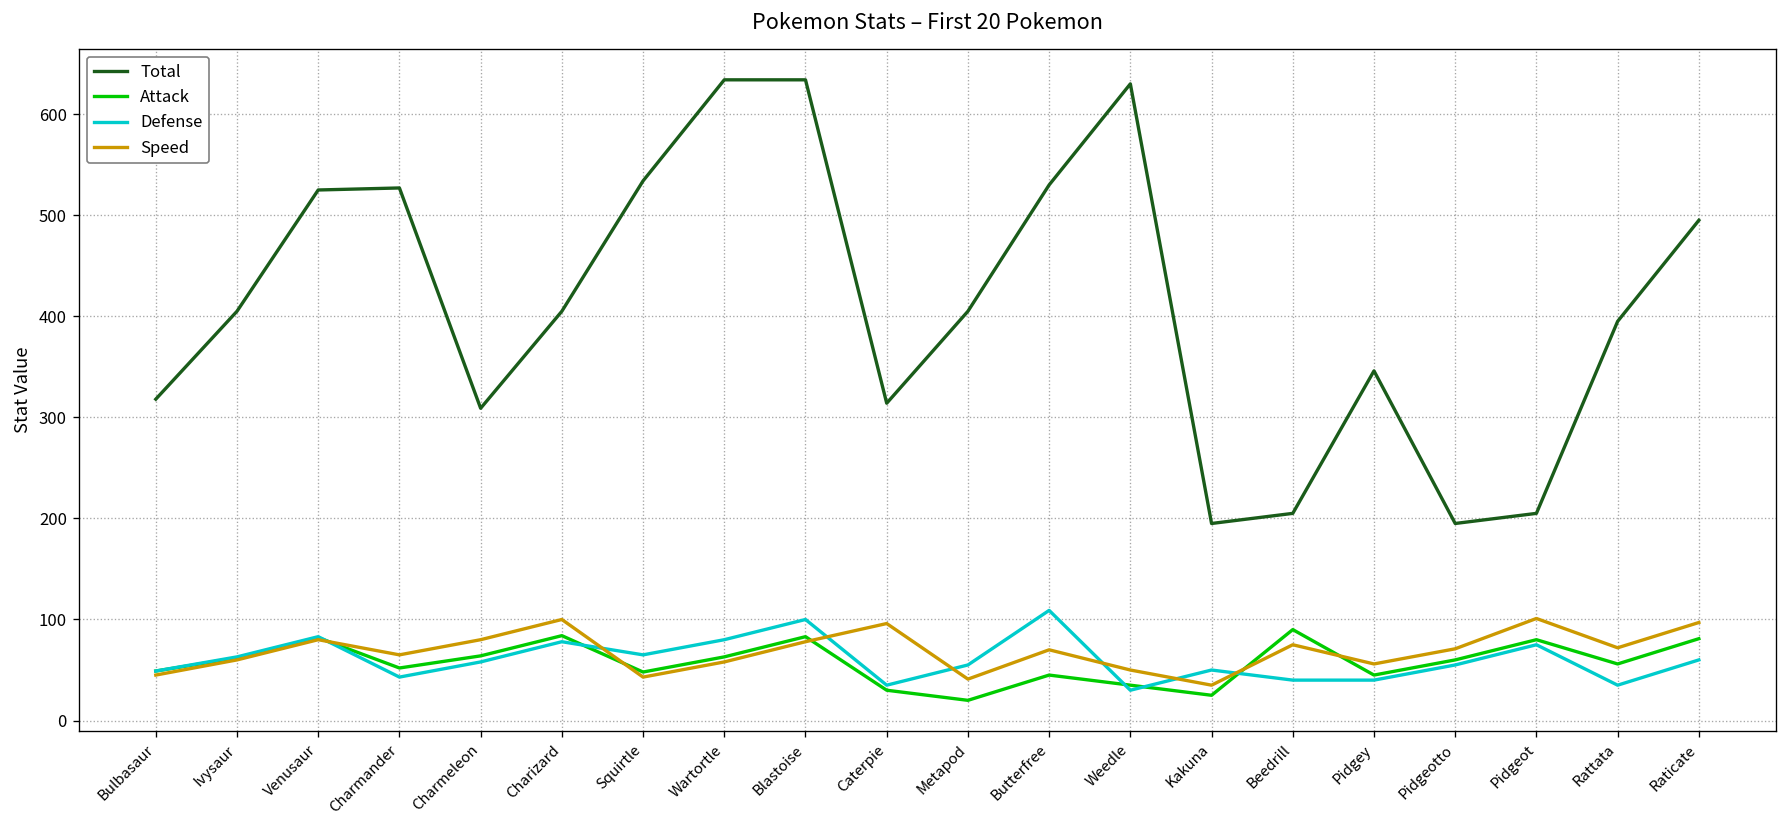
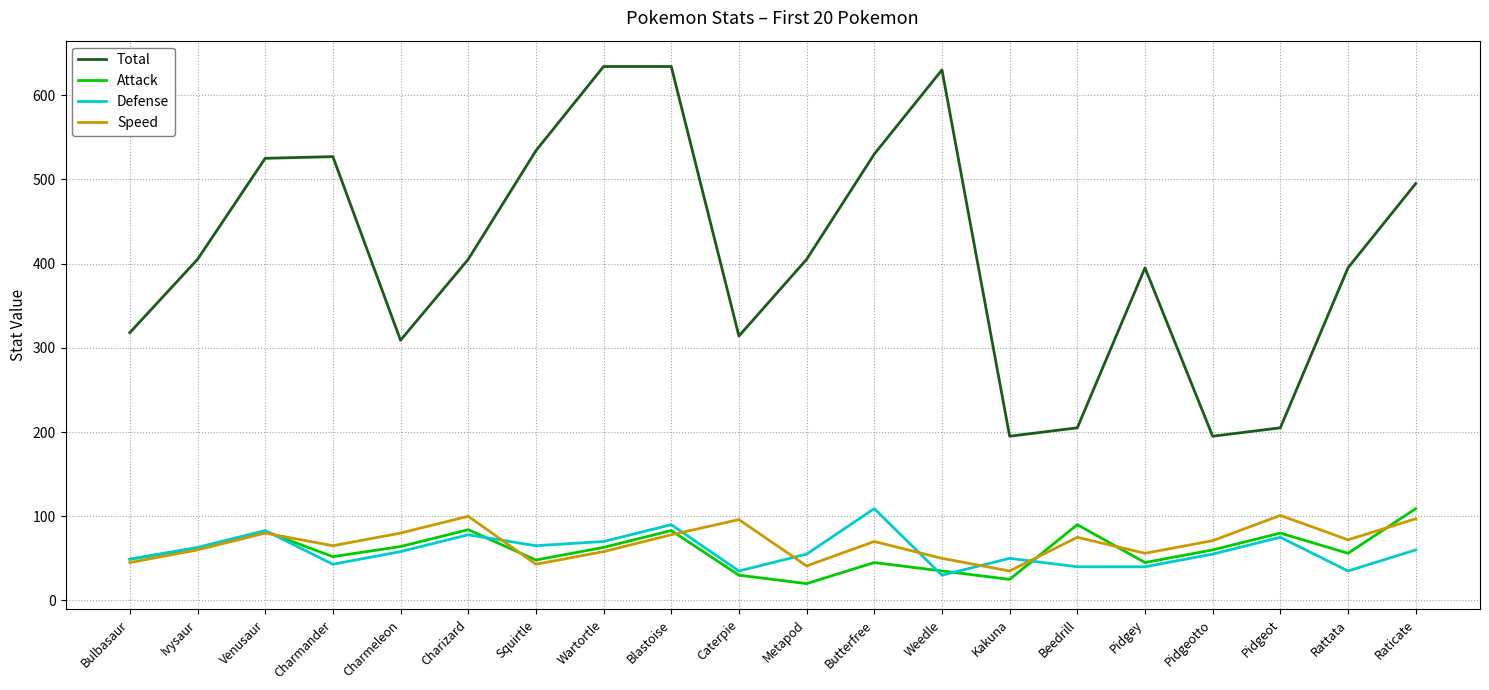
  {
    "Total": {
      "Bulbasaur": 320,
      "Ivysaur": 410,
      "Venusaur": 530,
      "Charmander": 530,
      "Charmeleon": 310,
      "Charizard": 410,
      "Squirtle": 530,
      "Wartortle": 630,
      "Blastoise": 630,
      "Caterpie": 310,
      "Metapod": 410,
      "Butterfree": 530,
      "Weedle": 630,
      "Kakuna": 200,
      "Beedrill": 210,
-     "Pidgey": 350,
+     "Pidgey": 400,
      "Pidgeotto": 200,
      "Pidgeot": 210,
      "Rattata": 400,
      "Raticate": 500
    },
    "Attack": {
      "Charmander": 50,
      "Charmeleon": 60,
      "Charizard": 80,
      "Squirtle": 50,
      "Wartortle": 60,
      "Blastoise": 80,
      "Caterpie": 30,
      "Metapod": 20,
      "Butterfree": 50,
      "Weedle": 40,
      "Kakuna": 30,
      "Beedrill": 90,
      "Pidgey": 50,
      "Pidgeotto": 60,
      "Pidgeot": 80,
      "Rattata": 60,
-     "Raticate": 80
+     "Raticate": 110
    },
    "Defense": {
      "Charmander": 40,
      "Charmeleon": 60,
      "Charizard": 80,
      "Squirtle": 70,
-     "Wartortle": 80,
-     "Blastoise": 100,
+     "Wartortle": 70,
+     "Blastoise": 90,
      "Caterpie": 40,
      "Metapod": 60,
      "Butterfree": 110,
      "Weedle": 30,
      "Kakuna": 50,
      "Beedrill": 40,
      "Pidgey": 40,
      "Pidgeotto": 60,
      "Pidgeot": 80,
      "Rattata": 40,
      "Raticate": 60
    },
    "Speed": {
      "Bulbasaur": 50,
      "Charmander": 70,
      "Charmeleon": 80,
      "Charizard": 100,
      "Squirtle": 40,
      "Wartortle": 60,
      "Blastoise": 80,
      "Caterpie": 100,
      "Metapod": 40,
      "Butterfree": 70,
      "Weedle": 50,
      "Kakuna": 40,
      "Beedrill": 80,
      "Pidgey": 60,
      "Pidgeotto": 70,
      "Pidgeot": 100,
      "Rattata": 70,
      "Raticate": 100
    }
  }
